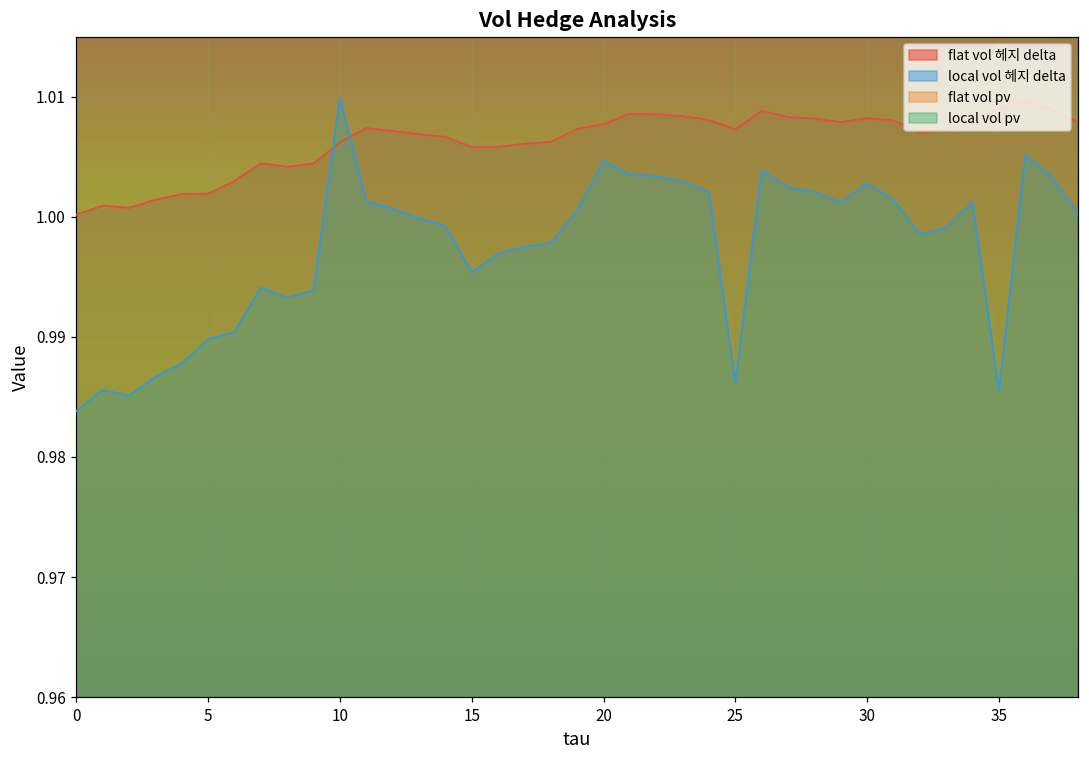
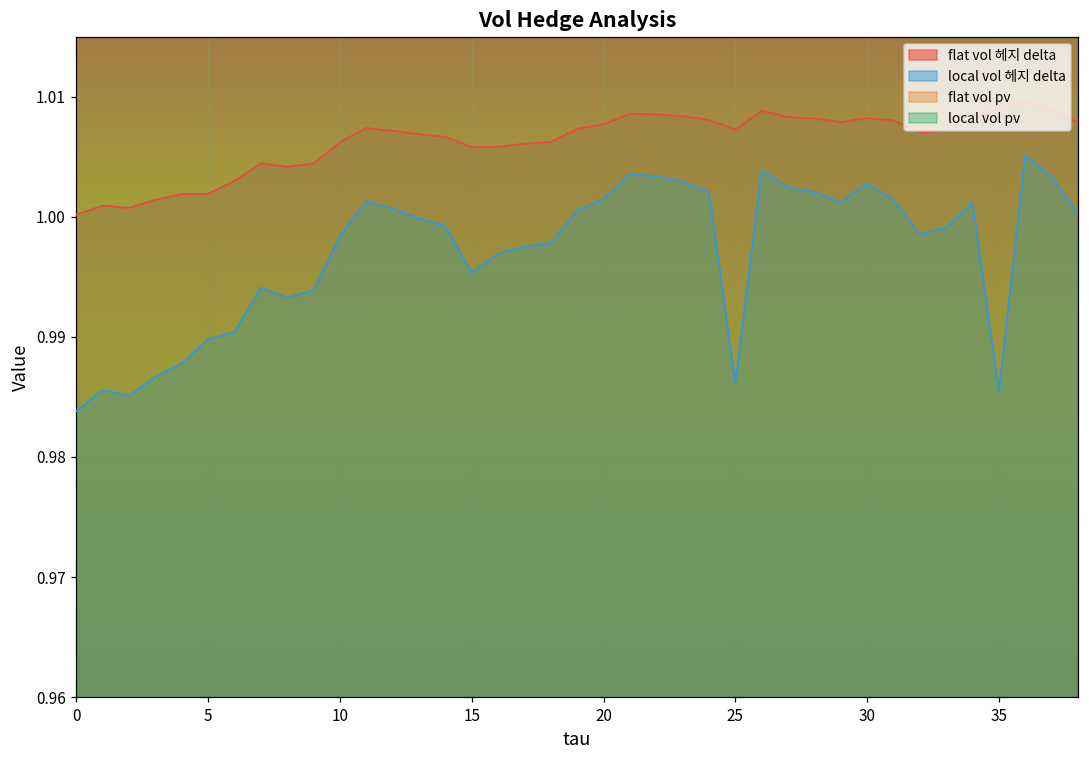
  {
    "local vol 헤지 delta": {
      "0": 0.9838,
      "5": 0.9898,
-     "10": 1.0099,
+     "10": 0.9984,
      "15": 0.9954,
-     "20": 1.0046,
+     "20": 1.0015,
      "25": 0.9862,
      "30": 1.0028,
      "35": 0.9855
    }
  }
